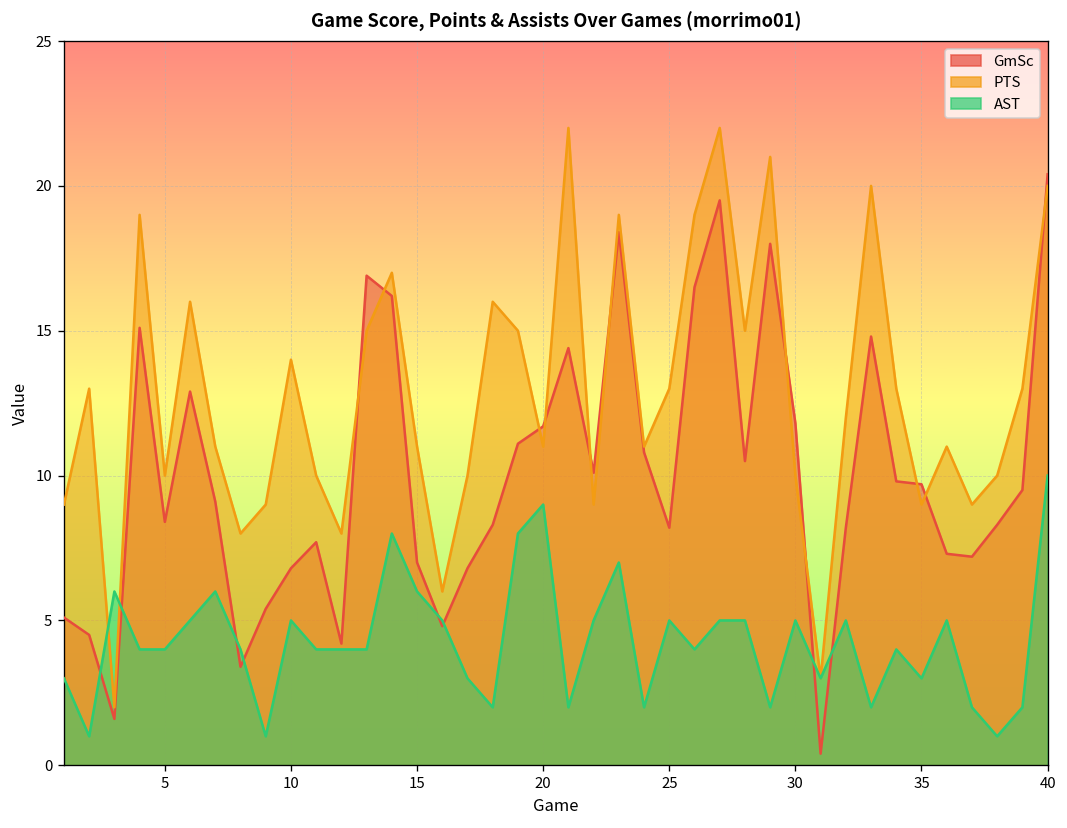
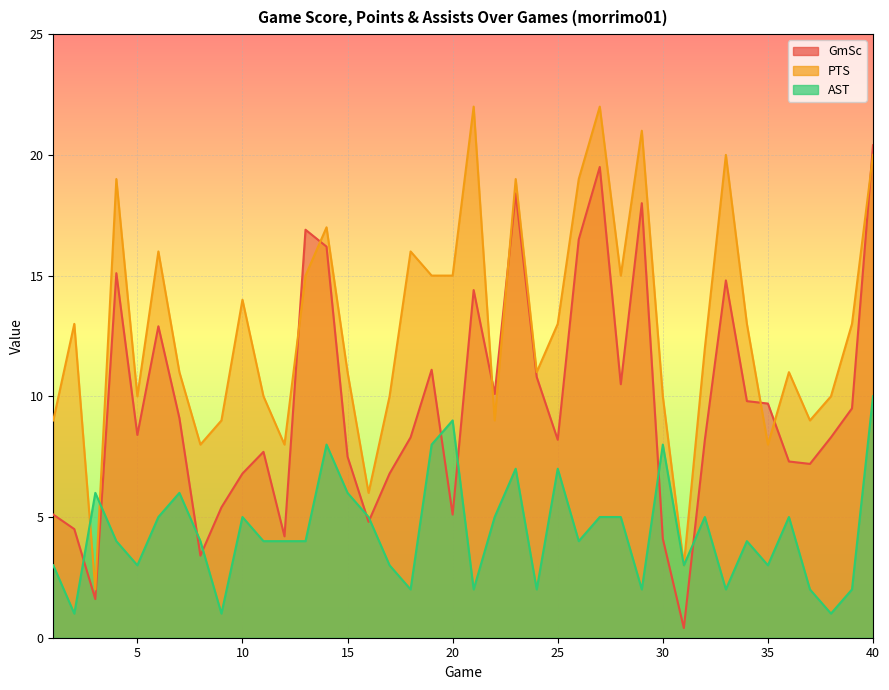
  {
    "GmSc": {
      "5": 8.4,
      "10": 6.8,
-     "15": 7.0,
-     "20": 11.7,
+     "15": 7.5,
+     "20": 5.1,
      "25": 8.2,
-     "30": 11.8,
+     "30": 4.1,
      "35": 9.7,
      "40": 20.4
    },
    "PTS": {
      "5": 10,
      "10": 14,
      "15": 11,
-     "20": 11,
+     "20": 15,
      "25": 13,
      "30": 10,
-     "35": 9,
+     "35": 8,
      "40": 20
    },
    "AST": {
-     "5": 4,
+     "5": 3,
      "10": 5,
      "15": 6,
      "20": 9,
-     "25": 5,
-     "30": 5,
+     "25": 7,
+     "30": 8,
      "35": 3,
      "40": 10
    }
  }
